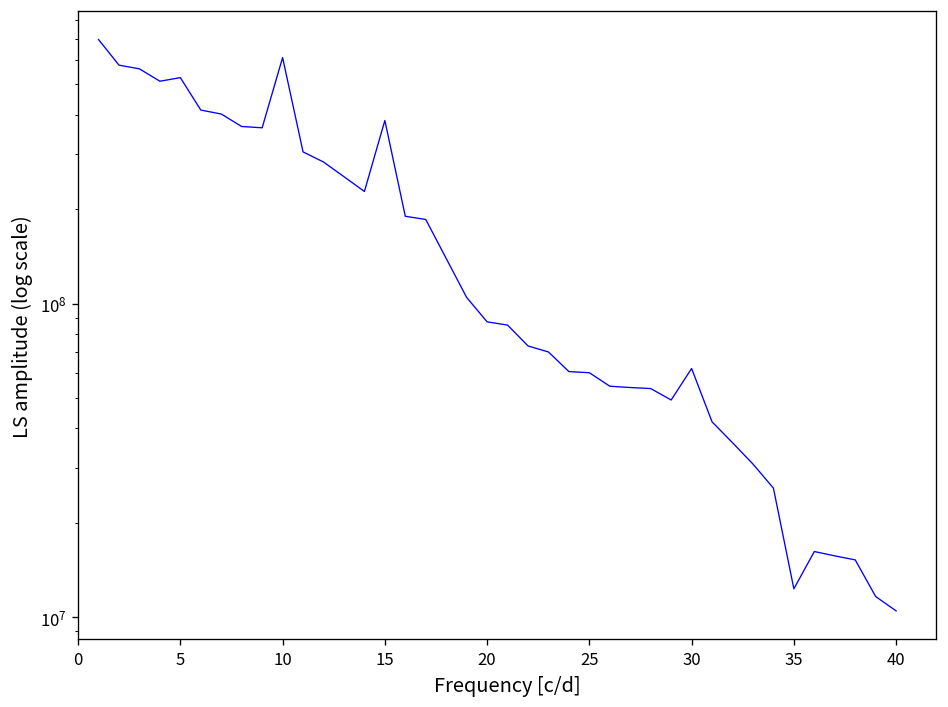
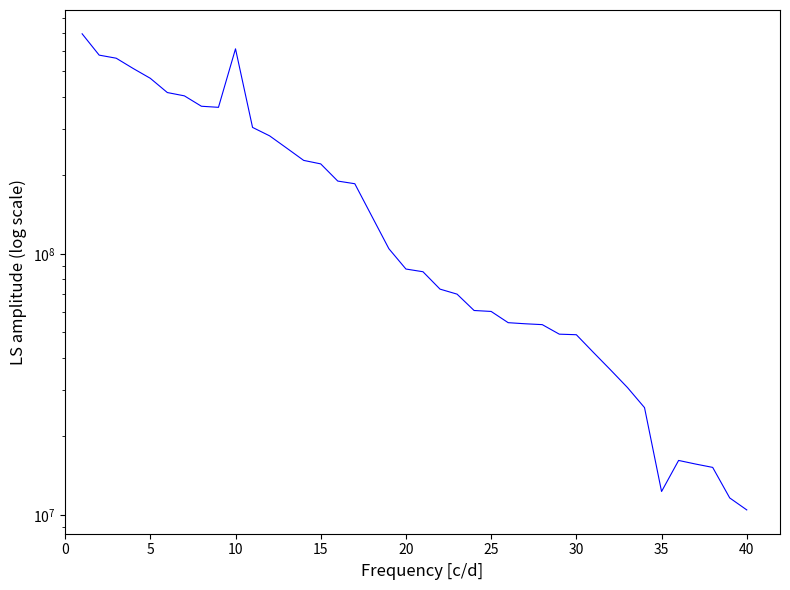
  {
-   "5": 530000000,
+   "5": 470000000,
    "10": 610000000,
-   "15": 380000000,
+   "15": 220000000,
    "20": 87000000,
    "25": 60000000,
-   "30": 62000000,
+   "30": 49000000,
    "35": 12000000,
    "40": 10500000
  }
